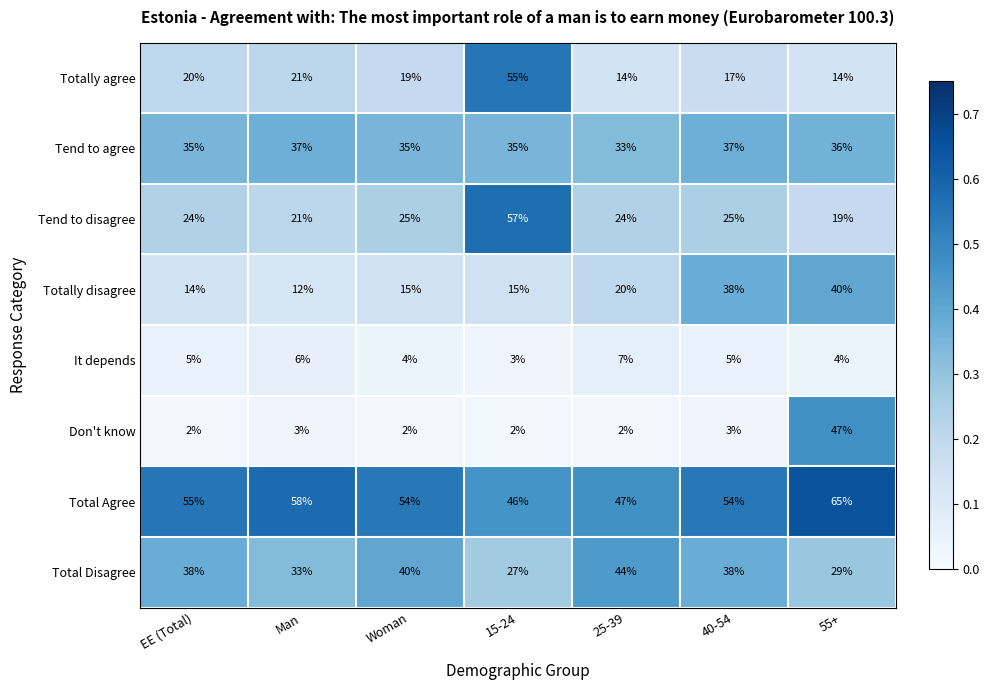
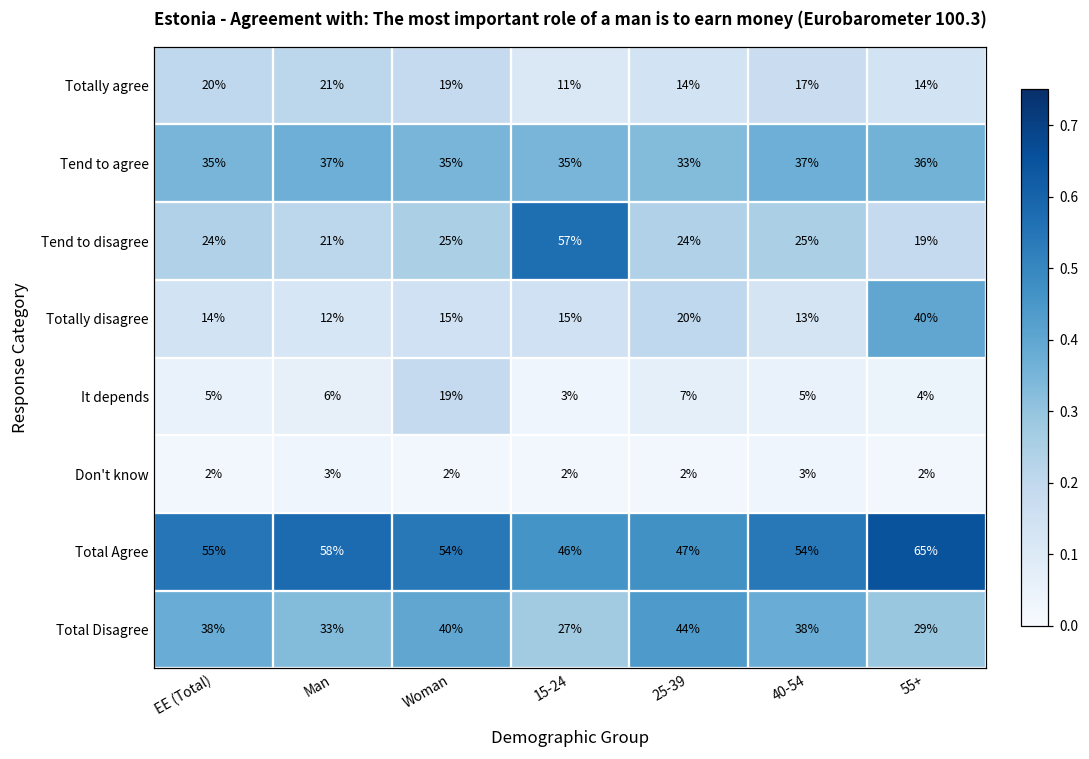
  {
    "Totally agree": {
      "EE (Total)": "20%",
      "Man": "21%",
      "Woman": "19%",
-     "15-24": "55%",
+     "15-24": "11%",
      "25-39": "14%",
      "40-54": "17%",
      "55+": "14%"
    },
    "Tend to agree": {
      "EE (Total)": "35%",
      "Man": "37%",
      "Woman": "35%",
      "15-24": "35%",
      "25-39": "33%",
      "40-54": "37%",
      "55+": "36%"
    },
    "Tend to disagree": {
      "EE (Total)": "24%",
      "Man": "21%",
      "Woman": "25%",
      "15-24": "57%",
      "25-39": "24%",
      "40-54": "25%",
      "55+": "19%"
    },
    "Totally disagree": {
      "EE (Total)": "14%",
      "Man": "12%",
      "Woman": "15%",
      "15-24": "15%",
      "25-39": "20%",
-     "40-54": "38%",
+     "40-54": "13%",
      "55+": "40%"
    },
    "It depends": {
      "EE (Total)": "5%",
      "Man": "6%",
-     "Woman": "4%",
+     "Woman": "19%",
      "15-24": "3%",
      "25-39": "7%",
      "40-54": "5%",
      "55+": "4%"
    },
    "Don't know": {
      "EE (Total)": "2%",
      "Man": "3%",
      "Woman": "2%",
      "15-24": "2%",
      "25-39": "2%",
      "40-54": "3%",
-     "55+": "47%"
+     "55+": "2%"
    },
    "Total Agree": {
      "EE (Total)": "55%",
      "Man": "58%",
      "Woman": "54%",
      "15-24": "46%",
      "25-39": "47%",
      "40-54": "54%",
      "55+": "65%"
    },
    "Total Disagree": {
      "EE (Total)": "38%",
      "Man": "33%",
      "Woman": "40%",
      "15-24": "27%",
      "25-39": "44%",
      "40-54": "38%",
      "55+": "29%"
    }
  }
